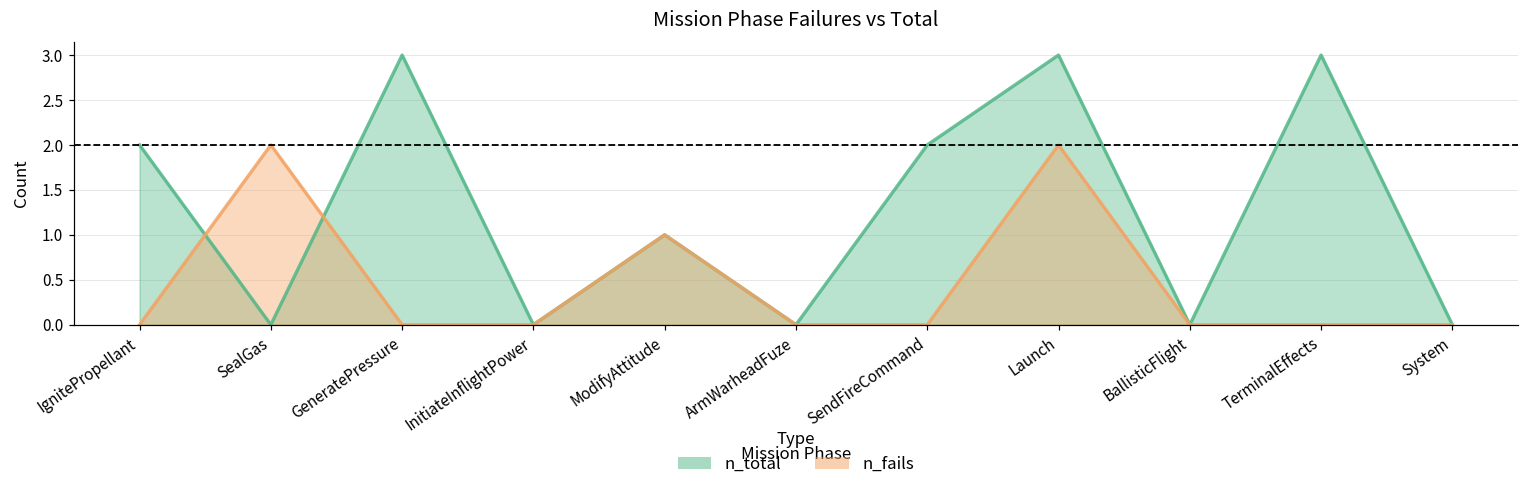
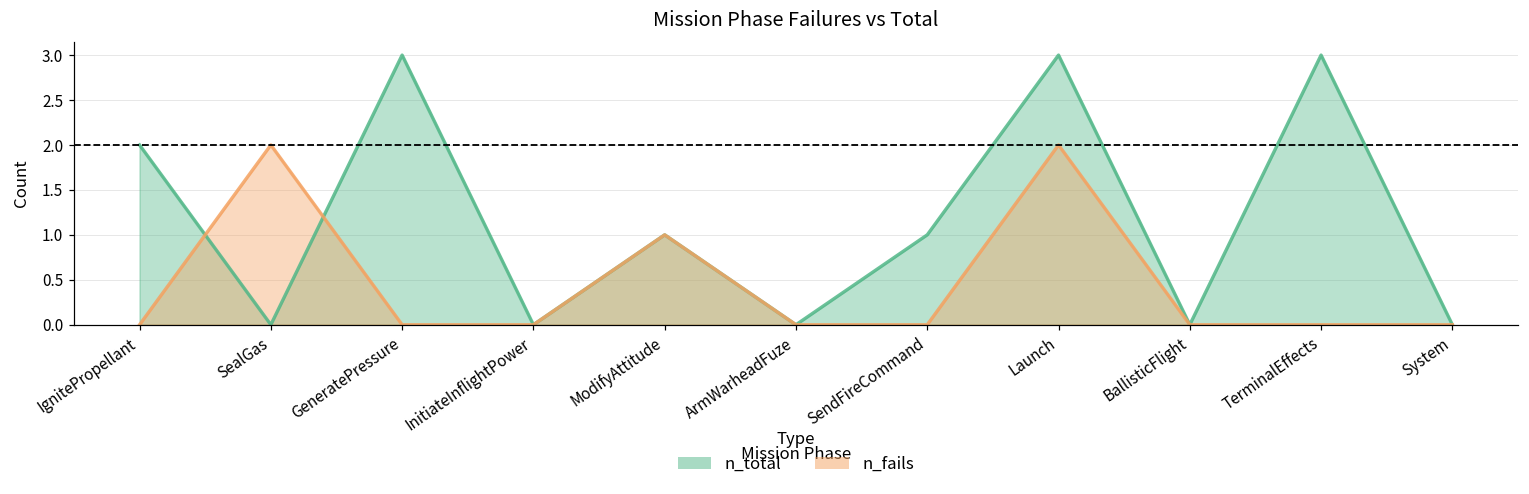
  {
    "n_total": {
      "IgnitePropellant": 2,
      "SealGas": 0,
      "GeneratePressure": 3,
-     "SendFireCommand": 2,
+     "SendFireCommand": 1,
      "Launch": 3,
      "TerminalEffects": 3
    },
    "n_fails": {
      "IgnitePropellant": 0,
      "SealGas": 2,
      "GeneratePressure": 0,
      "SendFireCommand": 0,
      "Launch": 2,
      "TerminalEffects": 0
    }
  }
